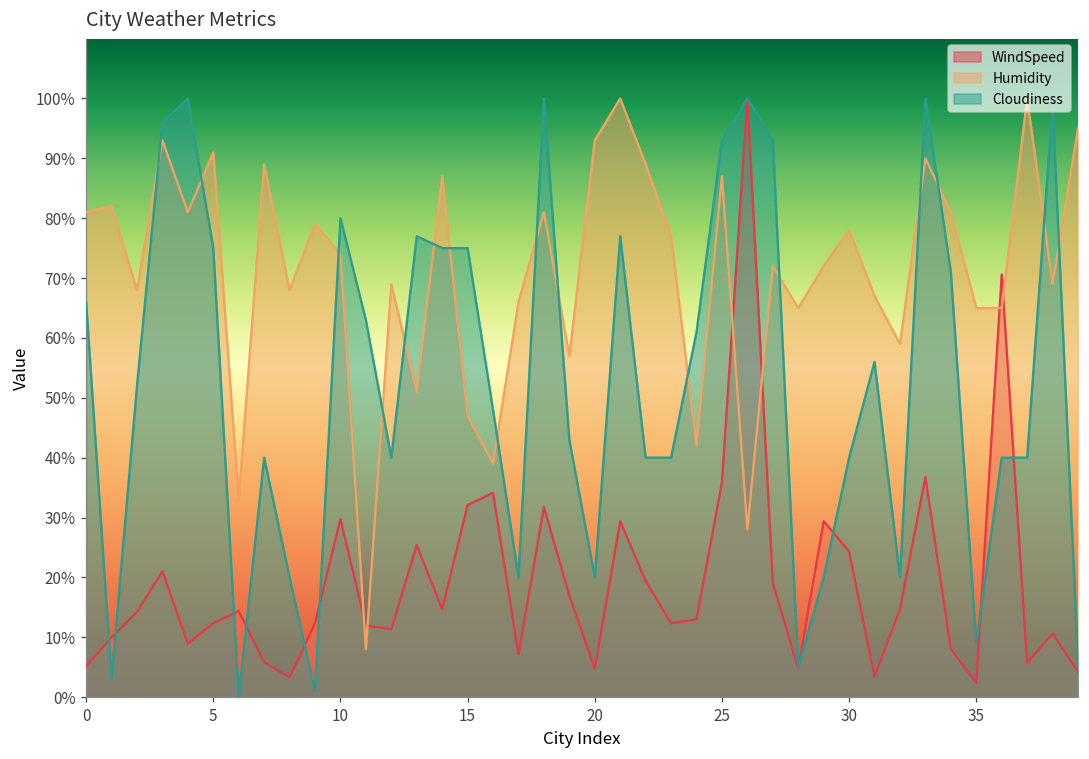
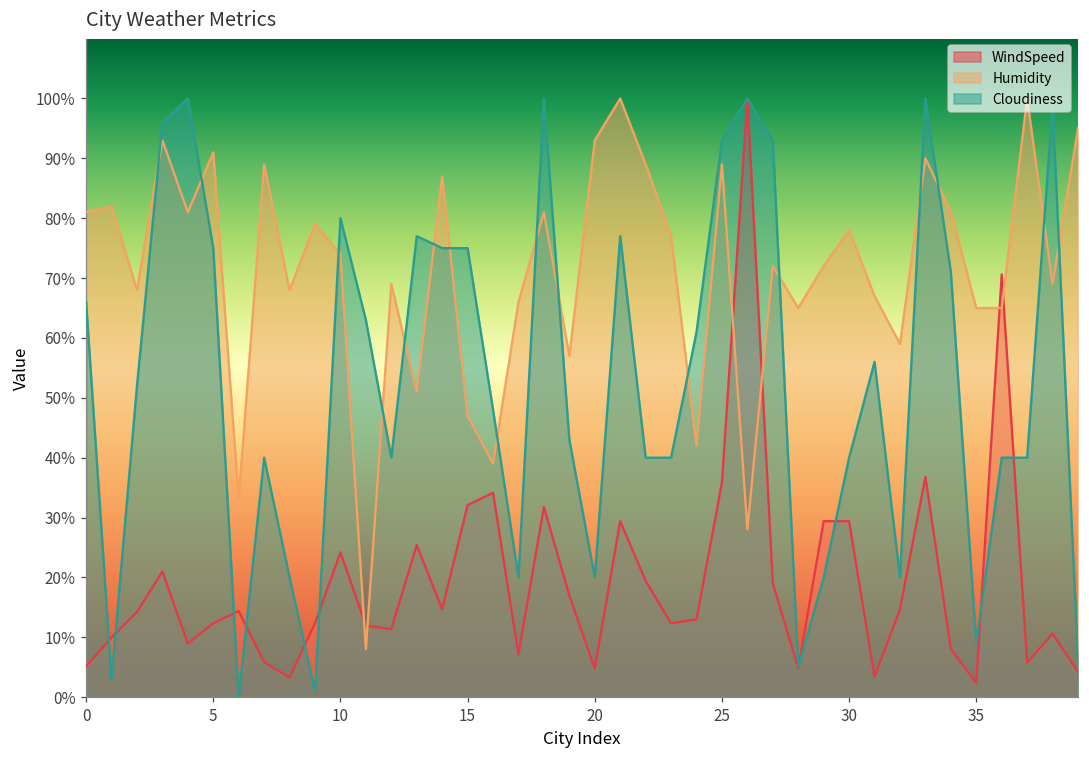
  {
    "WindSpeed": {
      "0": "5%",
      "5": "12%",
-     "10": "30%",
+     "10": "24%",
      "15": "32%",
      "20": "5%",
      "25": "36%",
-     "30": "24%",
+     "30": "29%",
      "35": "2%"
    },
    "Humidity": {
      "0": "81%",
      "5": "91%",
      "10": "74%",
      "15": "47%",
      "20": "93%",
-     "25": "87%",
+     "25": "89%",
      "30": "78%",
      "35": "65%"
    },
    "Cloudiness": {
      "0": "66%",
      "5": "75%",
      "10": "80%",
      "15": "75%",
      "20": "20%",
      "25": "93%",
      "30": "40%",
      "35": "9%"
    }
  }
